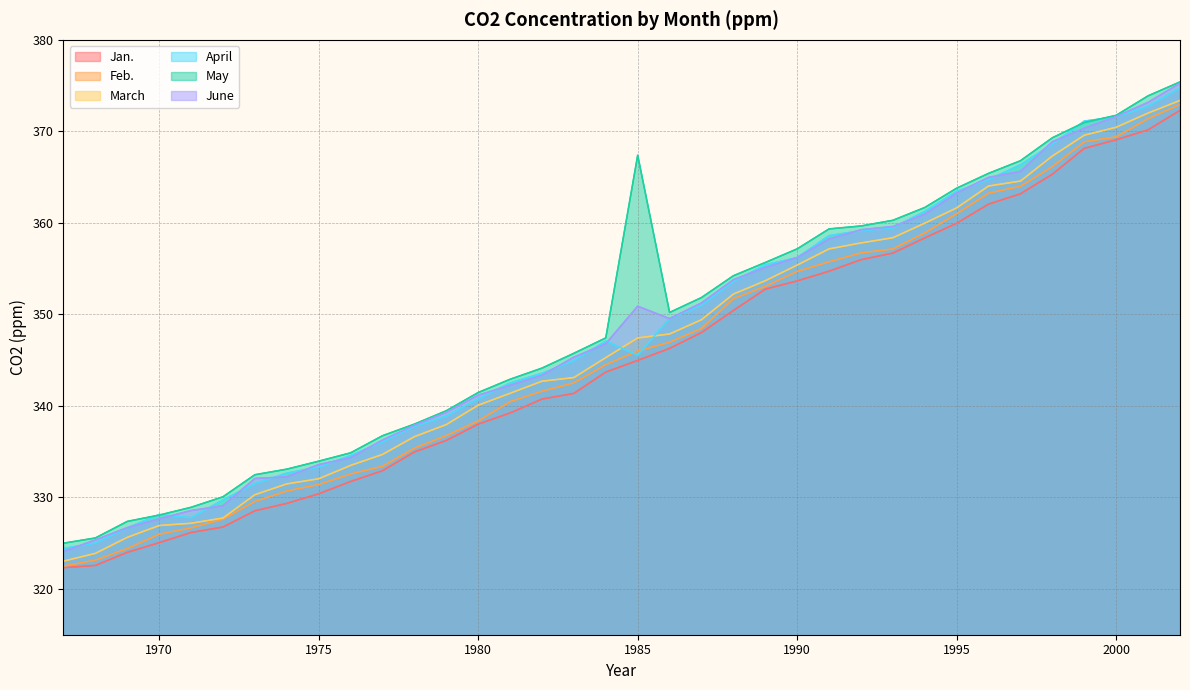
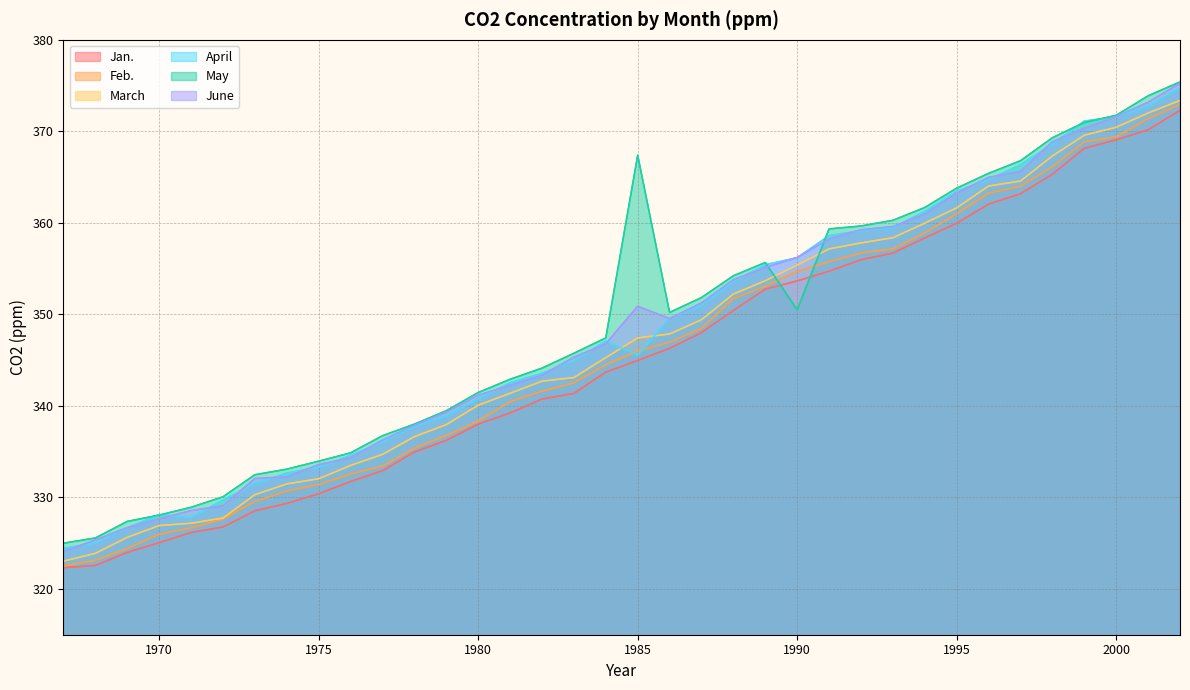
  {
    "April": {
      "1980": 341,
      "1985": 346
    },
    "May": {
      "1975": 334,
      "1980": 341,
      "1985": 367,
-     "1990": 357,
+     "1990": 350,
      "1995": 364
    },
    "June": {
      "1970": 328,
      "1980": 341,
      "1985": 351
    }
  }
